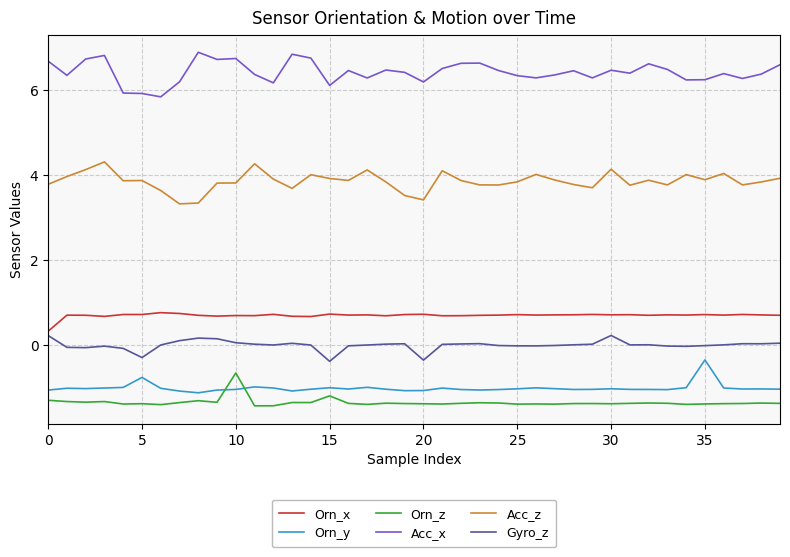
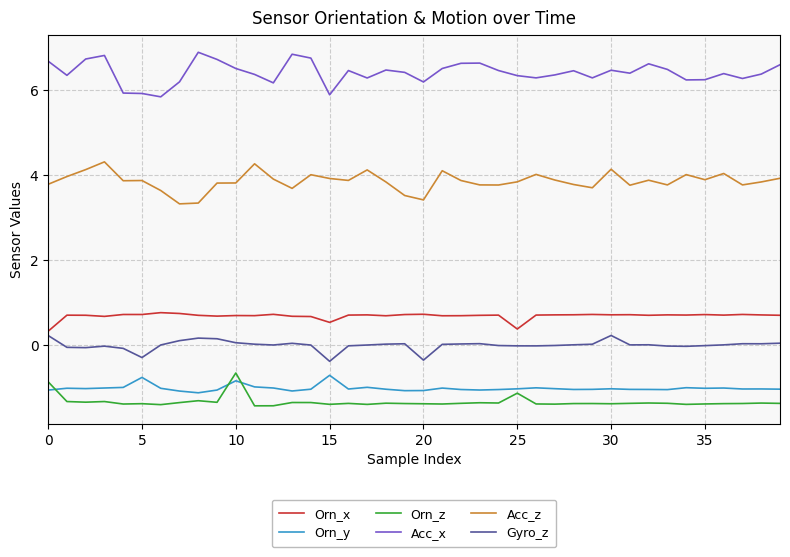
  {
    "Orn_x": {
      "0": 0.3,
      "5": 0.7,
      "10": 0.7,
-     "15": 0.7,
+     "15": 0.5,
      "20": 0.7,
-     "25": 0.7,
+     "25": 0.4,
      "30": 0.7,
      "35": 0.7
    },
    "Orn_y": {
      "0": -1.1,
      "5": -0.8,
-     "10": -1.0,
-     "15": -1.0,
+     "10": -0.8,
+     "15": -0.7,
      "20": -1.1,
      "25": -1.0,
      "30": -1.0,
-     "35": -0.3
+     "35": -1.0
    },
    "Orn_z": {
-     "0": -1.3,
+     "0": -0.9,
      "5": -1.4,
      "10": -0.7,
-     "15": -1.2,
+     "15": -1.4,
      "20": -1.4,
-     "25": -1.4,
+     "25": -1.1,
      "30": -1.4,
      "35": -1.4
    },
    "Acc_x": {
      "0": 6.7,
      "5": 5.9,
-     "10": 6.7,
-     "15": 6.1,
+     "10": 6.5,
+     "15": 5.9,
      "20": 6.2,
      "25": 6.3,
      "30": 6.5,
      "35": 6.2
    },
    "Acc_z": {
      "0": 3.8,
      "5": 3.9,
      "10": 3.8,
      "15": 3.9,
      "20": 3.4,
      "25": 3.8,
      "30": 4.1,
      "35": 3.9
    },
    "Gyro_z": {
      "0": 0.2,
      "5": -0.3,
      "10": 0.1,
      "15": -0.4,
      "20": -0.4,
      "25": 0.0,
      "30": 0.2,
      "35": 0.0
    }
  }
